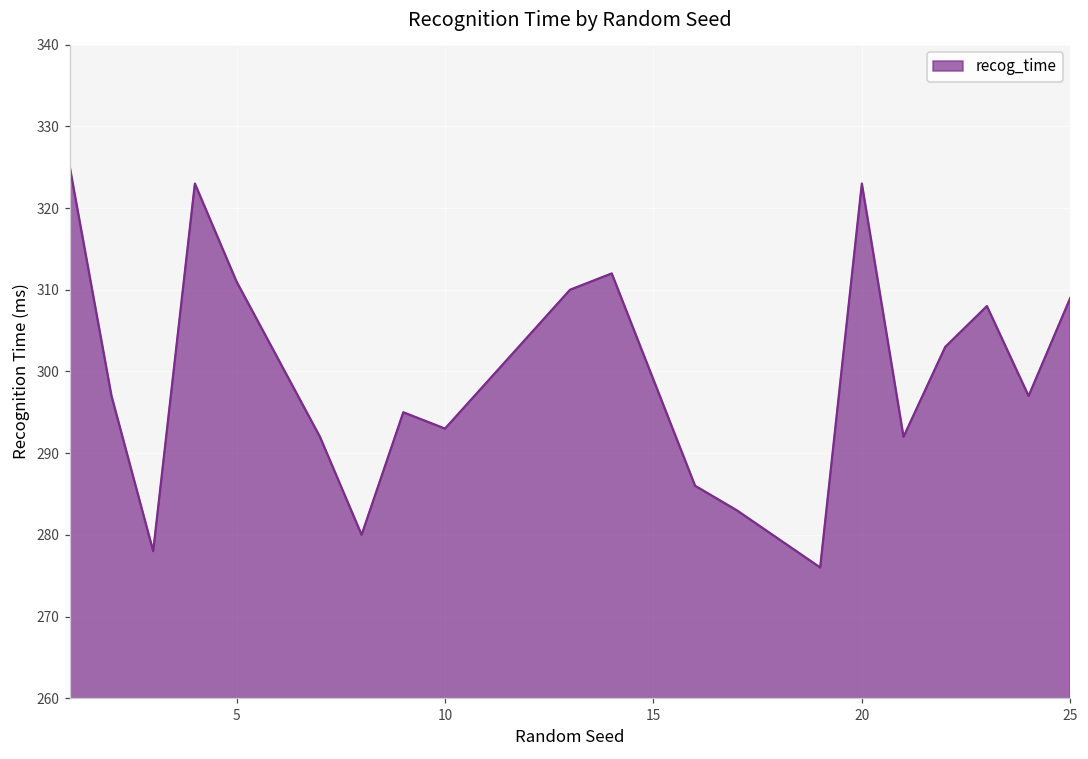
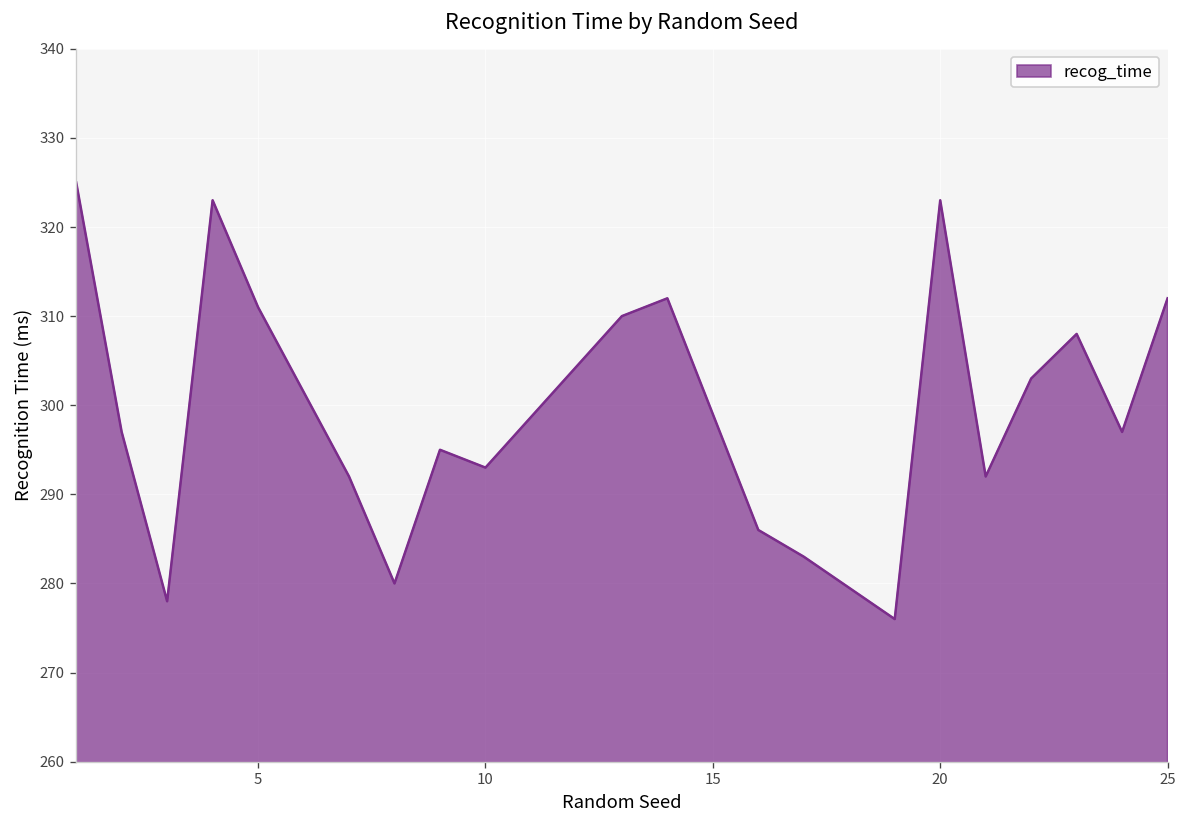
  {
    "5": 311,
    "10": 293,
    "20": 323,
-   "25": 309
+   "25": 312
  }
